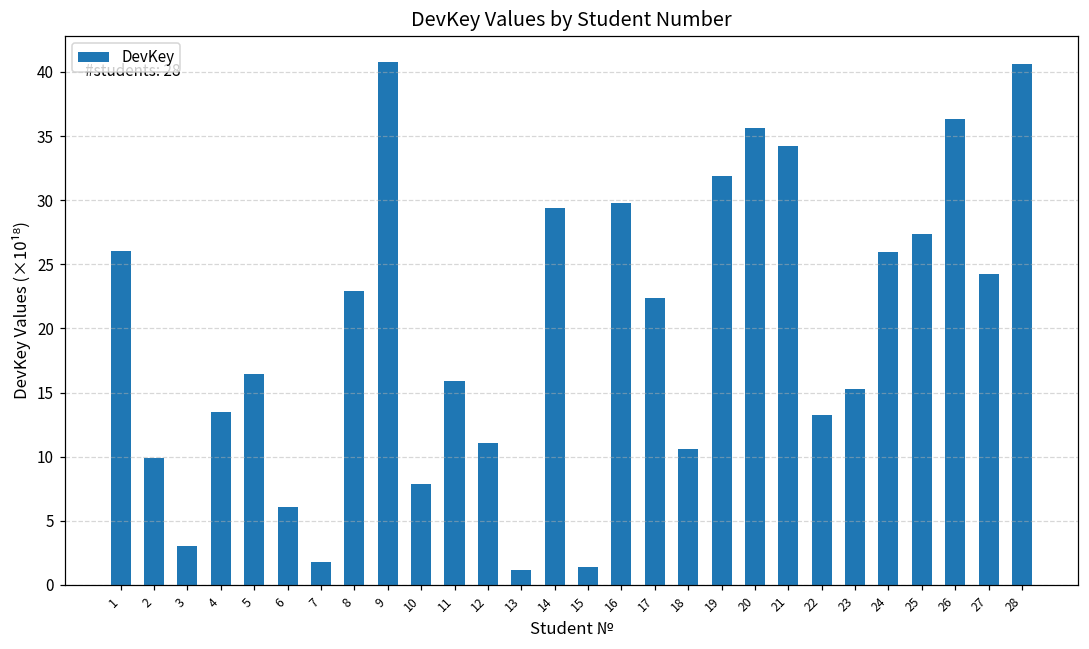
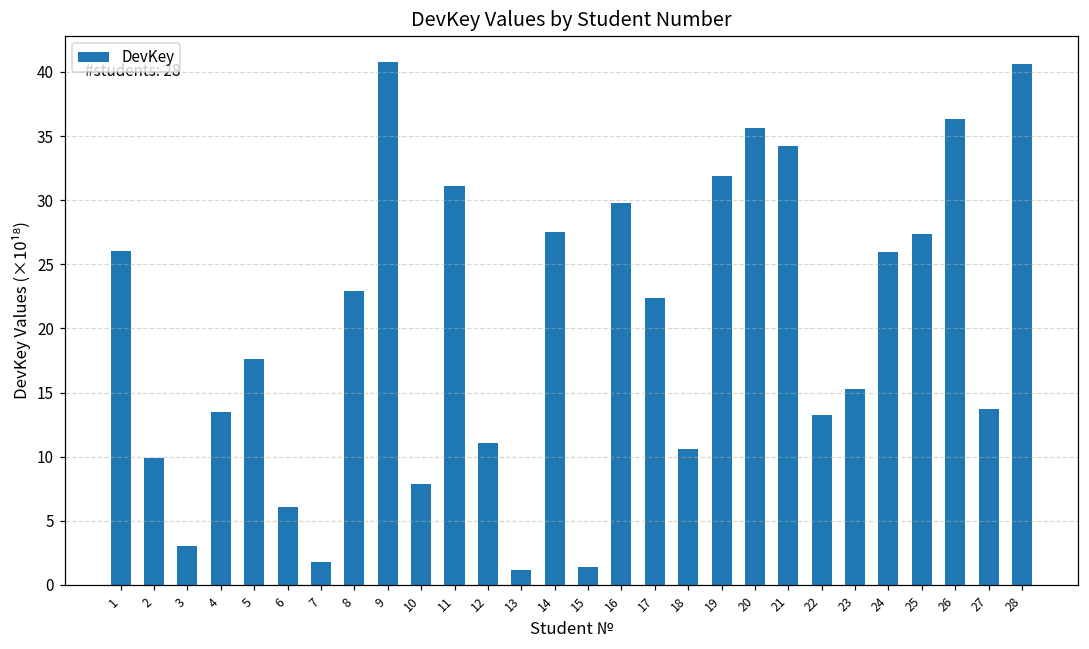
  {
    "1": 26.0,
    "2": 9.9,
    "3": 3.1,
    "4": 13.5,
-   "5": 16.4,
+   "5": 17.6,
    "6": 6.1,
    "7": 1.8,
    "8": 22.9,
    "9": 40.8,
    "10": 7.9,
-   "11": 15.9,
+   "11": 31.1,
    "12": 11.1,
    "13": 1.2,
-   "14": 29.4,
+   "14": 27.5,
    "15": 1.4,
    "16": 29.8,
    "17": 22.3,
    "18": 10.6,
    "19": 31.9,
    "20": 35.6,
    "21": 34.2,
    "22": 13.2,
    "23": 15.2,
    "24": 25.9,
    "25": 27.3,
    "26": 36.3,
-   "27": 24.3,
+   "27": 13.7,
    "28": 40.6
  }
